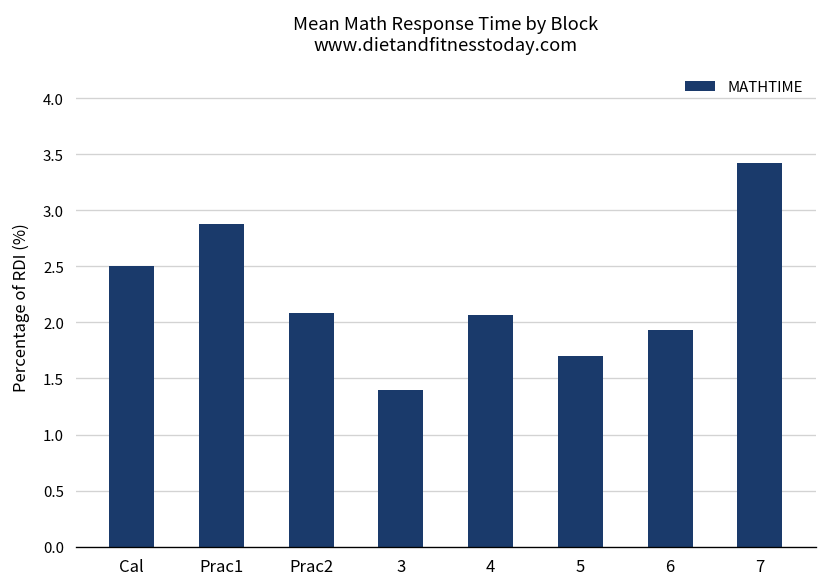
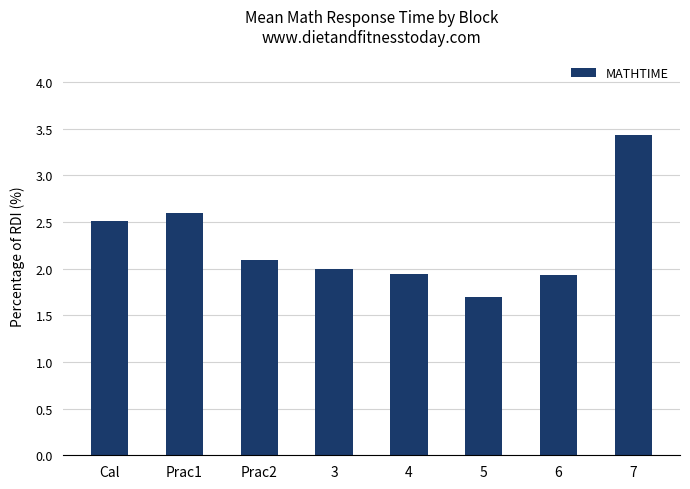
  {
    "Cal": 2.5,
-   "Prac1": 2.9,
+   "Prac1": 2.6,
    "Prac2": 2.1,
-   "3": 1.4,
-   "4": 2.1,
+   "3": 2.0,
+   "4": 1.9,
    "5": 1.7,
    "6": 1.9,
    "7": 3.4
  }
